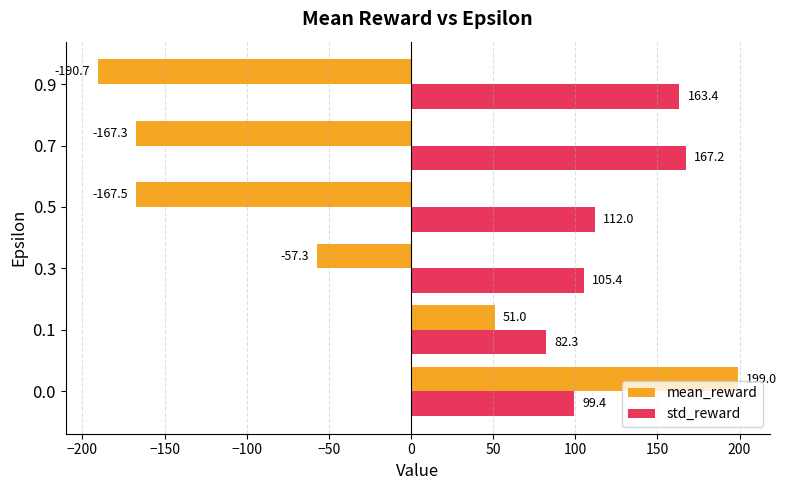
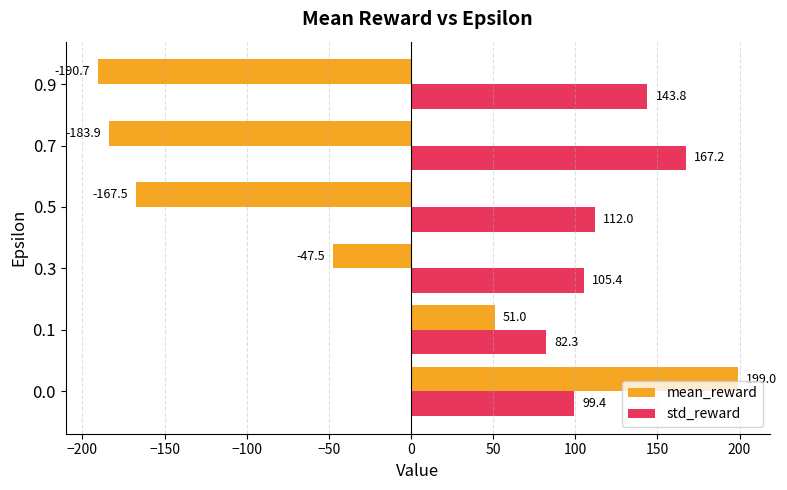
  {
    "mean_reward": {
      "0.9": -190.7,
-     "0.7": -167.3,
+     "0.7": -183.9,
      "0.5": -167.5,
-     "0.3": -57.3,
+     "0.3": -47.5,
      "0.1": 51.0
    },
    "std_reward": {
-     "0.9": 163.4,
+     "0.9": 143.8,
      "0.7": 167.2,
      "0.5": 112.0,
      "0.3": 105.4,
      "0.1": 82.3,
      "0.0": 99.4
    }
  }
